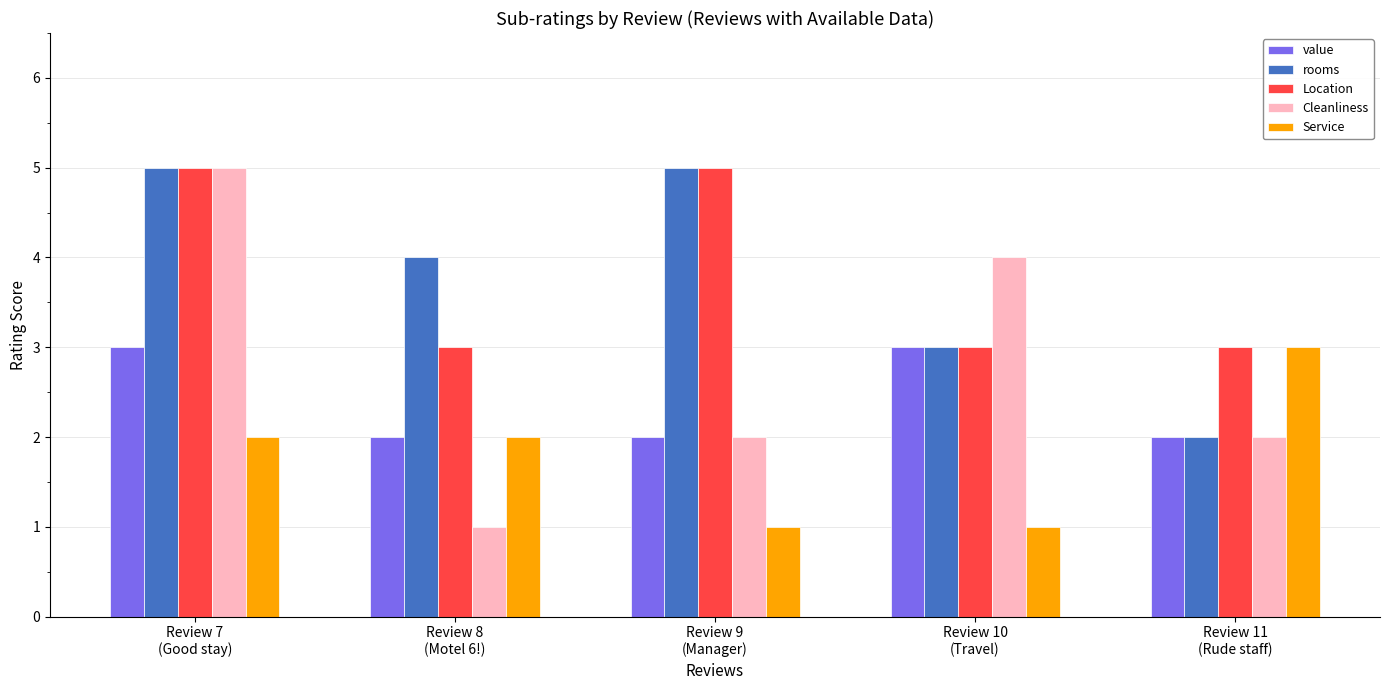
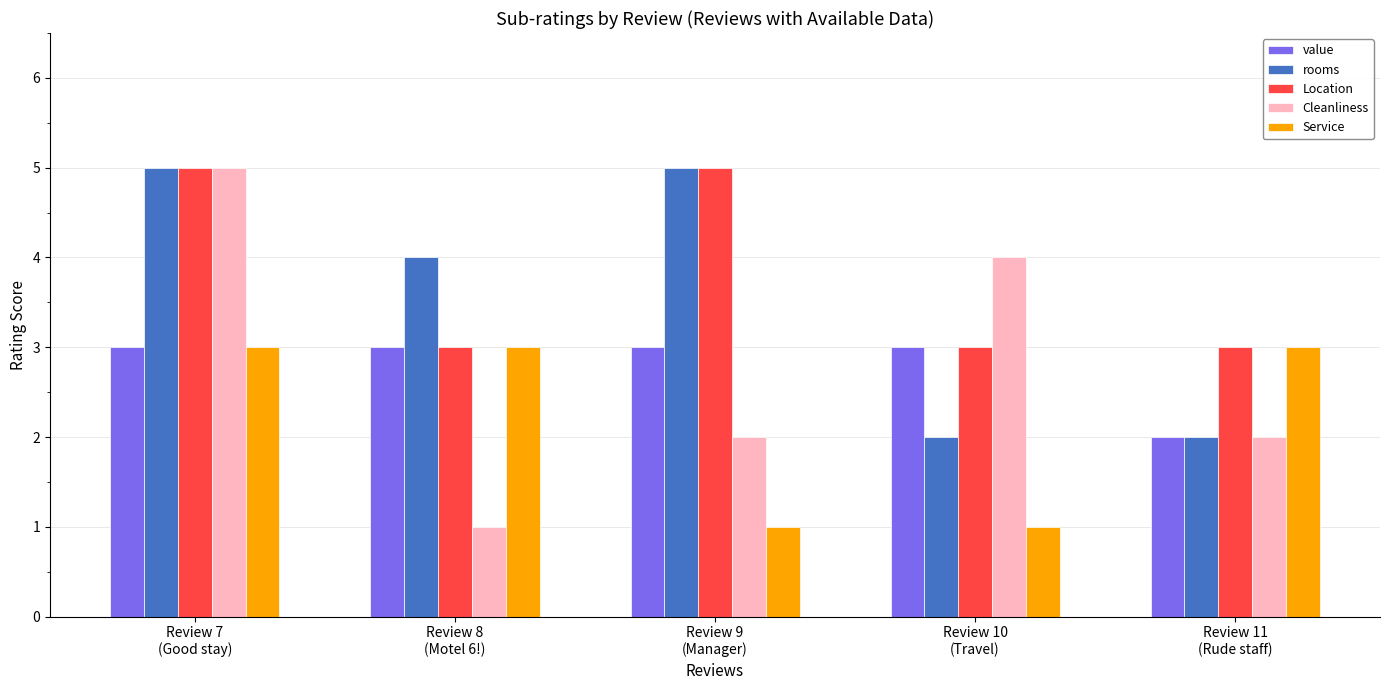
  {
    "value": {
      "Review 7 (Good stay)": 3,
-     "Review 8 (Motel 6!)": 2,
-     "Review 9 (Manager)": 2,
+     "Review 8 (Motel 6!)": 3,
+     "Review 9 (Manager)": 3,
      "Review 10 (Travel)": 3,
      "Review 11 (Rude staff)": 2
    },
    "rooms": {
      "Review 7 (Good stay)": 5,
      "Review 8 (Motel 6!)": 4,
      "Review 9 (Manager)": 5,
-     "Review 10 (Travel)": 3,
+     "Review 10 (Travel)": 2,
      "Review 11 (Rude staff)": 2
    },
    "Location": {
      "Review 7 (Good stay)": 5,
      "Review 8 (Motel 6!)": 3,
      "Review 9 (Manager)": 5,
      "Review 10 (Travel)": 3,
      "Review 11 (Rude staff)": 3
    },
    "Cleanliness": {
      "Review 7 (Good stay)": 5,
      "Review 8 (Motel 6!)": 1,
      "Review 9 (Manager)": 2,
      "Review 10 (Travel)": 4,
      "Review 11 (Rude staff)": 2
    },
    "Service": {
-     "Review 7 (Good stay)": 2,
-     "Review 8 (Motel 6!)": 2,
+     "Review 7 (Good stay)": 3,
+     "Review 8 (Motel 6!)": 3,
      "Review 9 (Manager)": 1,
      "Review 10 (Travel)": 1,
      "Review 11 (Rude staff)": 3
    }
  }
